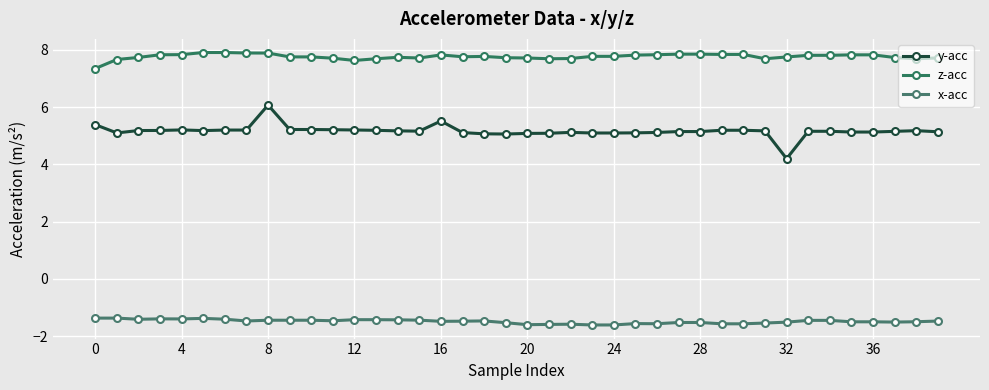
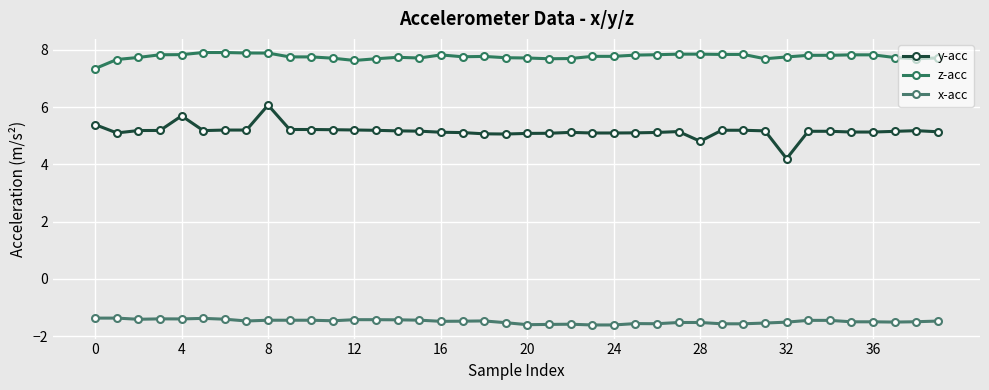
  {
    "y-acc": {
      "0": 5.4,
-     "4": 5.2,
+     "4": 5.7,
      "8": 6.1,
      "12": 5.2,
-     "16": 5.5,
+     "16": 5.1,
      "20": 5.1,
      "24": 5.1,
-     "28": 5.1,
+     "28": 4.8,
      "32": 4.2,
      "36": 5.1
    }
  }
